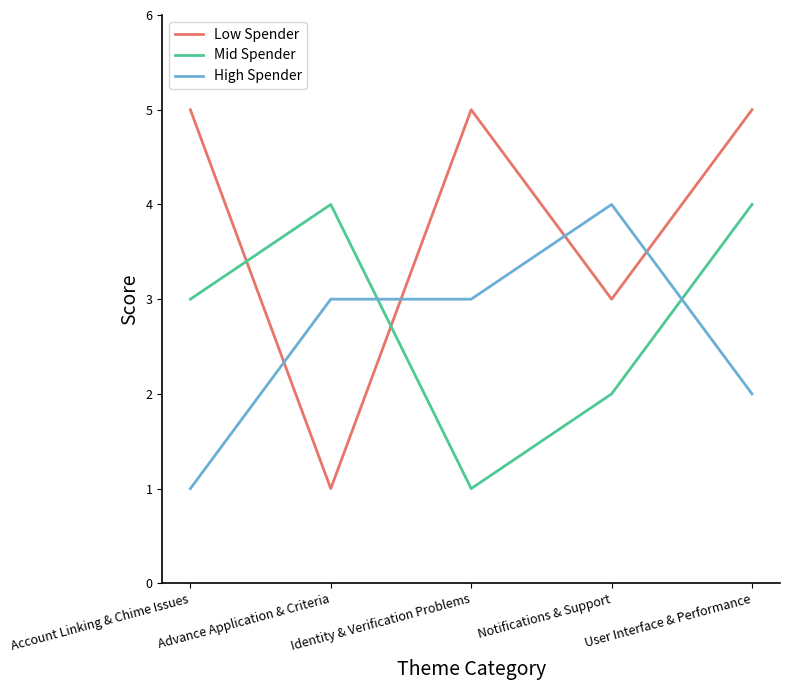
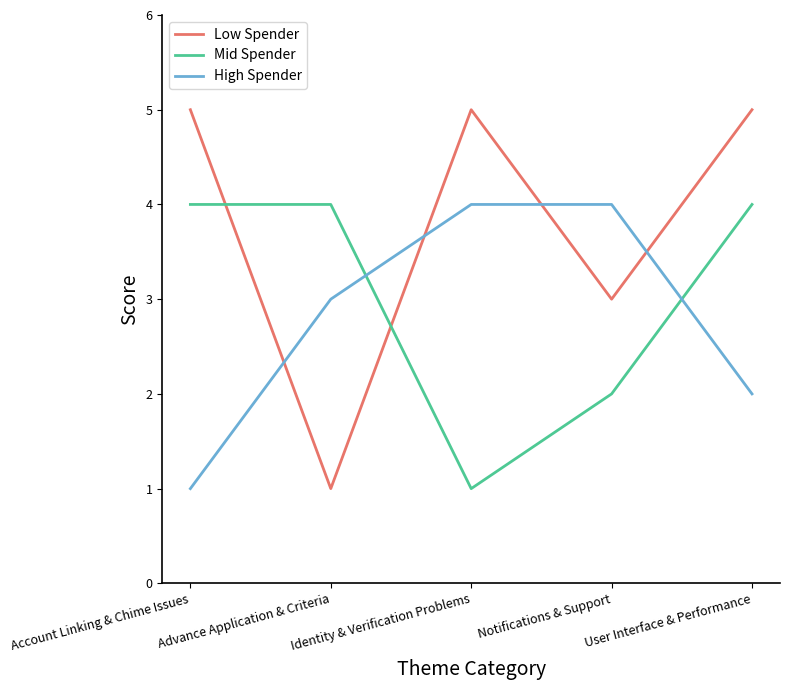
  {
    "Low Spender": {
      "Account Linking & Chime Issues": 5,
      "Advance Application & Criteria": 1,
      "Identity & Verification Problems": 5,
      "Notifications & Support": 3,
      "User Interface & Performance": 5
    },
    "Mid Spender": {
-     "Account Linking & Chime Issues": 3,
+     "Account Linking & Chime Issues": 4,
      "Advance Application & Criteria": 4,
      "Identity & Verification Problems": 1,
      "Notifications & Support": 2,
      "User Interface & Performance": 4
    },
    "High Spender": {
      "Account Linking & Chime Issues": 1,
      "Advance Application & Criteria": 3,
-     "Identity & Verification Problems": 3,
+     "Identity & Verification Problems": 4,
      "Notifications & Support": 4,
      "User Interface & Performance": 2
    }
  }
